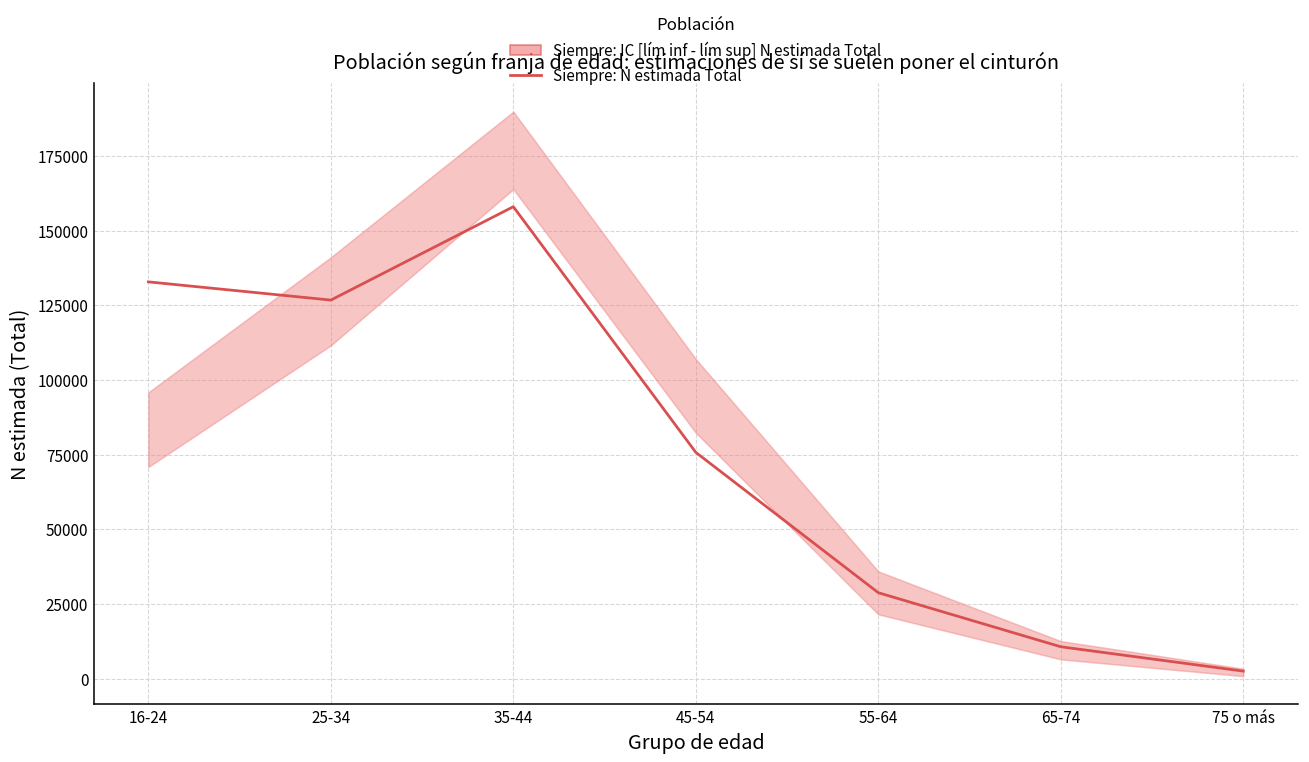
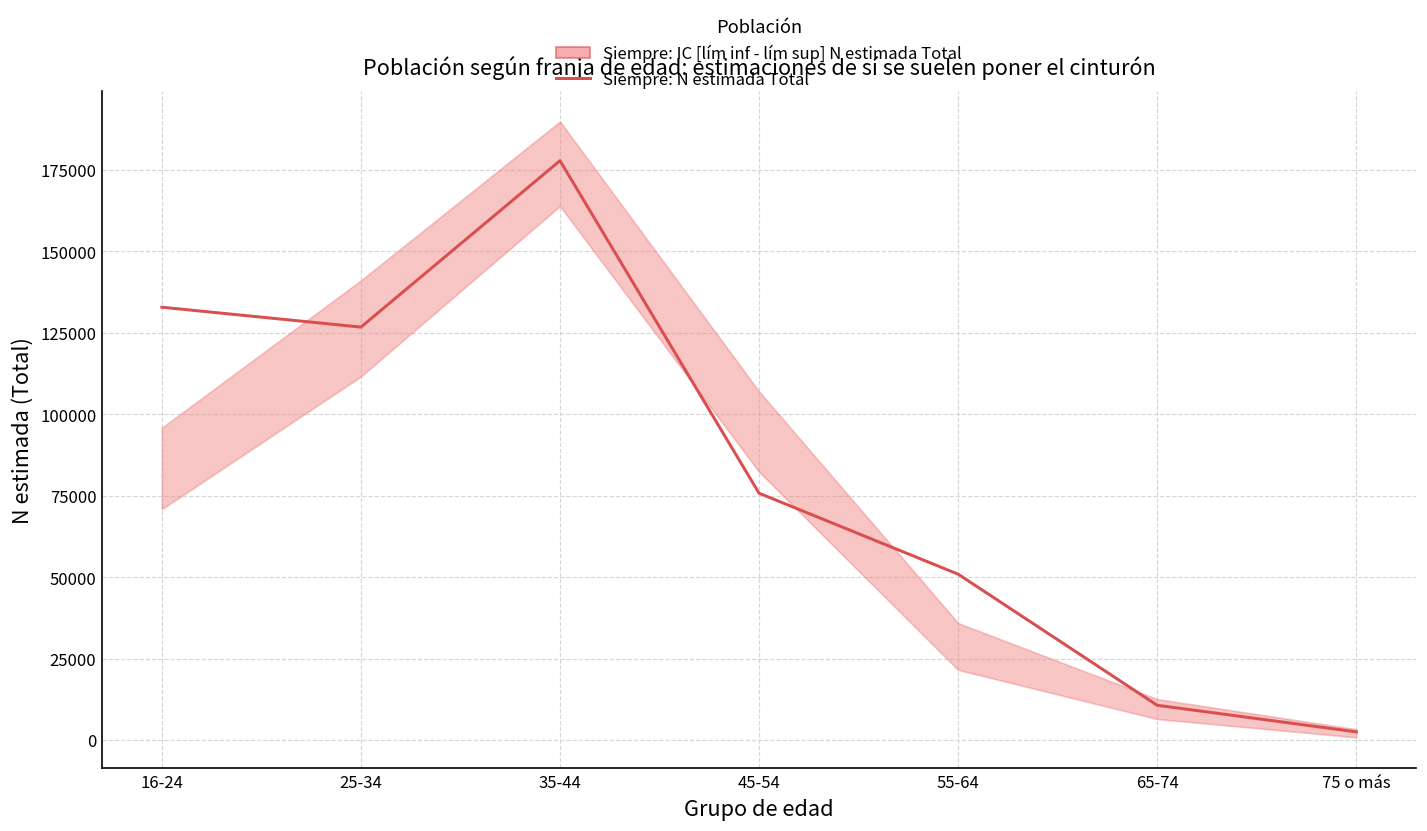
  {
    "Siempre: N estimada Total": {
      "16-24": 133000,
      "25-34": 127000,
-     "35-44": 158000,
+     "35-44": 178000,
      "45-54": 76000,
-     "55-64": 29000,
+     "55-64": 51000,
      "65-74": 11000
    }
  }
